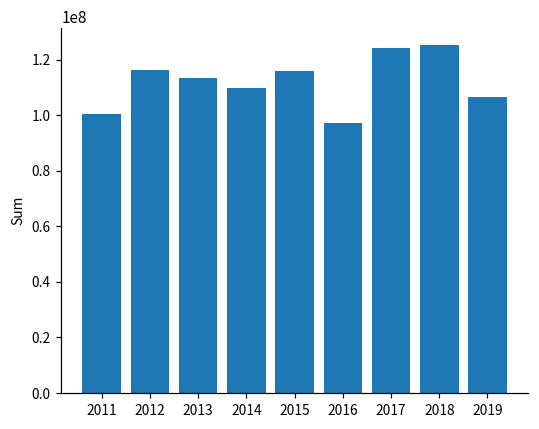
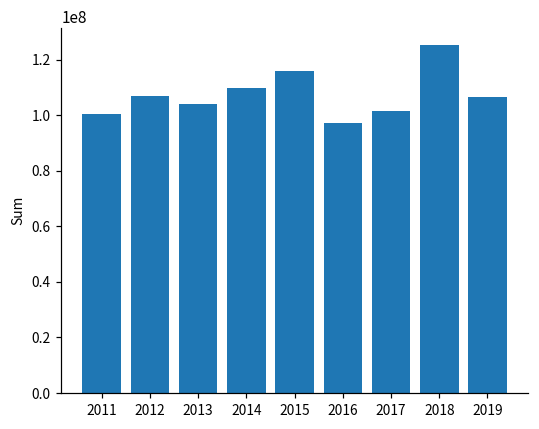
  {
    "2011": 100000000,
-   "2012": 116000000,
-   "2013": 113000000,
+   "2012": 107000000,
+   "2013": 104000000,
    "2014": 110000000,
    "2015": 116000000,
    "2016": 97000000,
-   "2017": 124000000,
+   "2017": 101000000,
    "2018": 125000000,
    "2019": 107000000
  }
